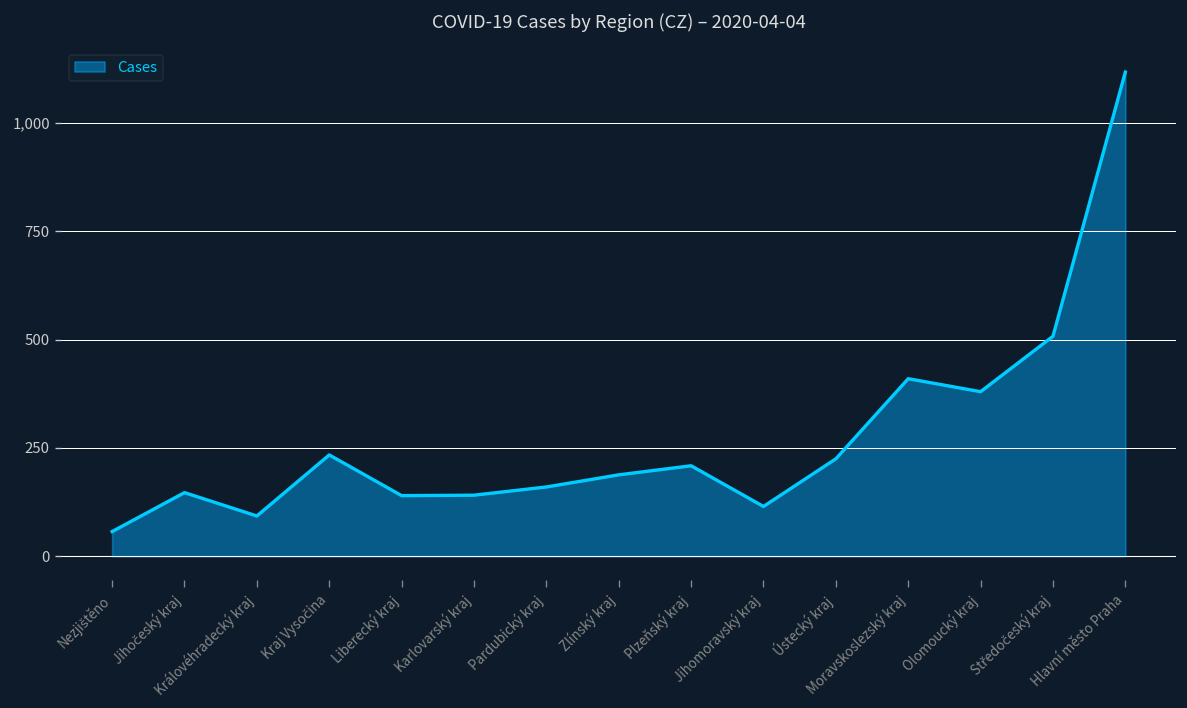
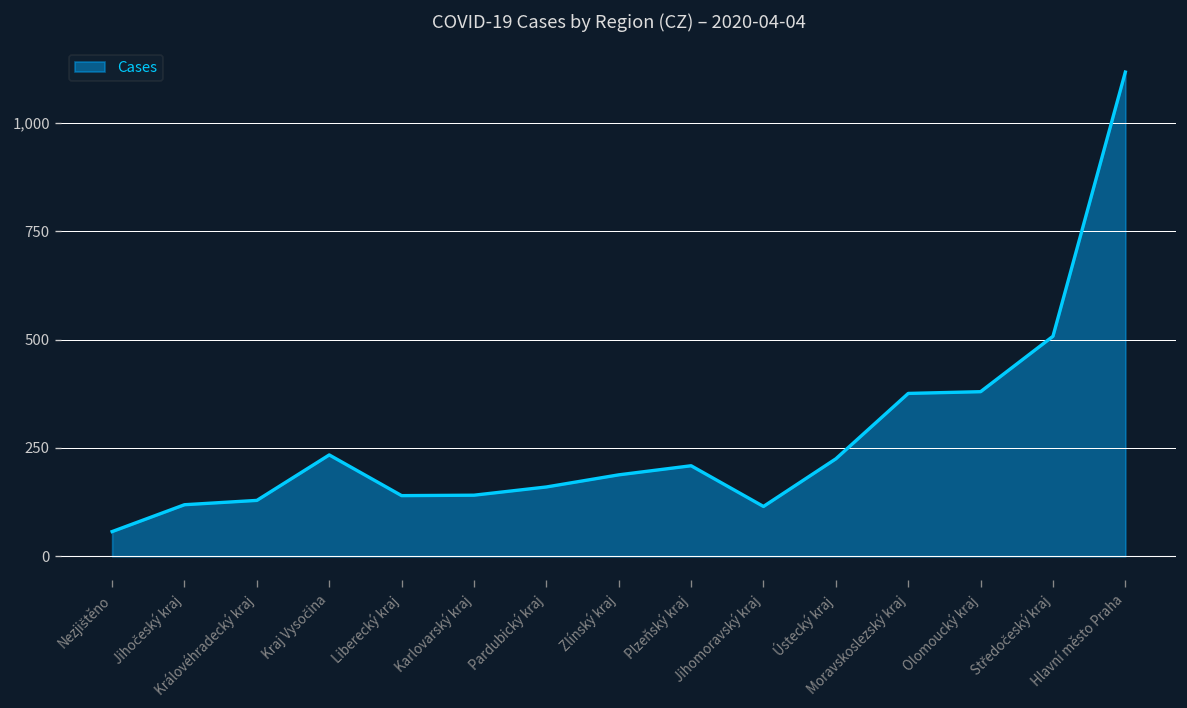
  {
    "Nezjištěno": "60",
-   "Jihočeský kraj": "150",
-   "Královéhradecký kraj": "90",
+   "Jihočeský kraj": "120",
+   "Královéhradecký kraj": "130",
    "Kraj Vysočina": "230",
    "Liberecký kraj": "140",
    "Karlovarský kraj": "140",
    "Pardubický kraj": "160",
    "Zlínský kraj": "190",
    "Plzeňský kraj": "210",
    "Jihomoravský kraj": "120",
    "Ústecký kraj": "230",
-   "Moravskoslezský kraj": "410",
+   "Moravskoslezský kraj": "380",
    "Olomoucký kraj": "380",
    "Středočeský kraj": "510",
    "Hlavní město Praha": "1,120"
  }
